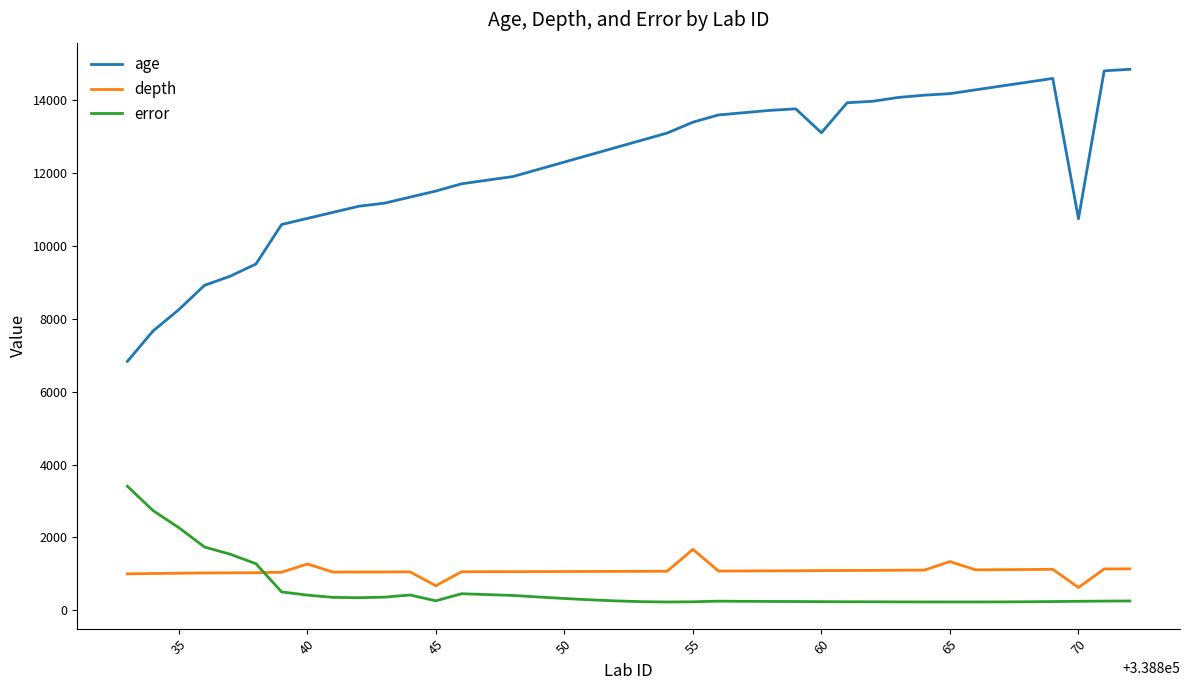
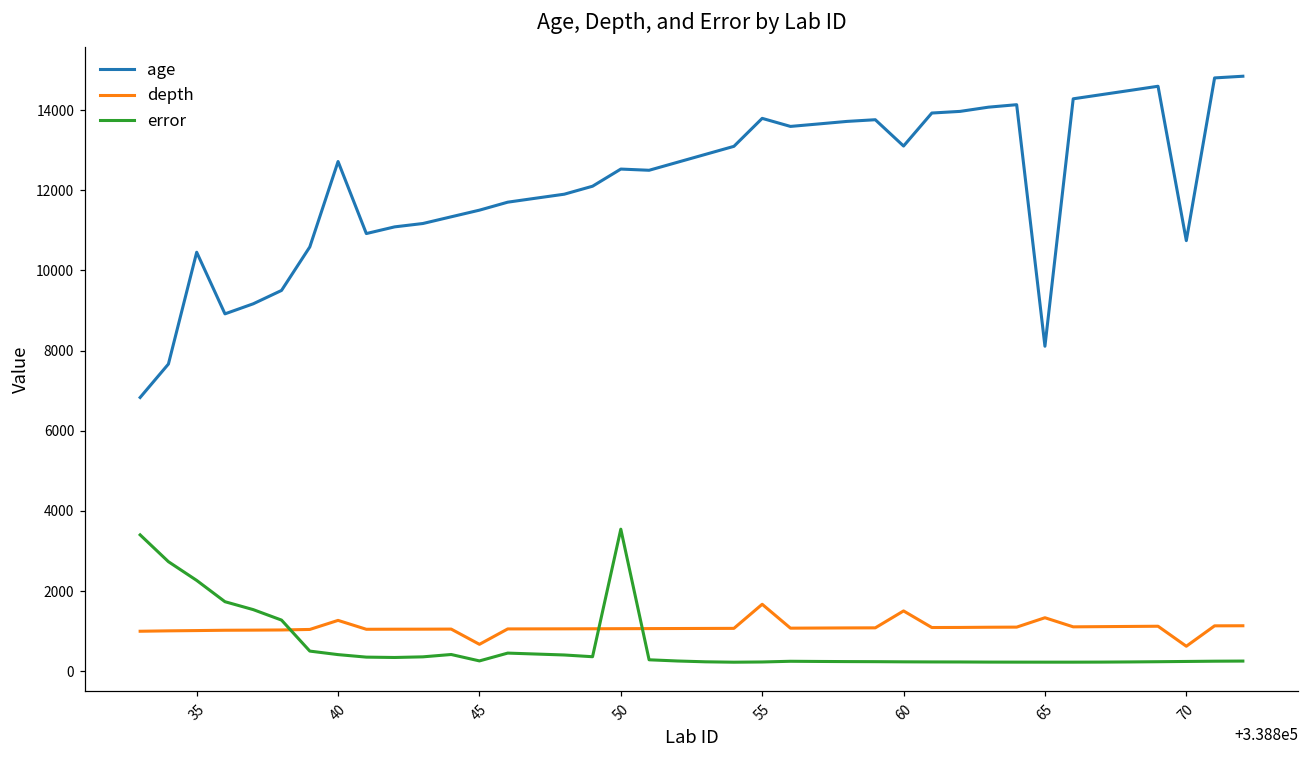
  {
    "age": {
-     "35": 8300,
-     "40": 10800,
+     "35": 10500,
+     "40": 12700,
      "45": 11500,
-     "50": 12300,
-     "55": 13400,
+     "50": 12500,
+     "55": 13800,
      "60": 13100,
-     "65": 14200,
+     "65": 8100,
      "70": 10700
    },
    "depth": {
      "35": 1000,
      "40": 1300,
      "45": 700,
      "50": 1100,
      "55": 1700,
-     "60": 1100,
+     "60": 1500,
      "65": 1300,
      "70": 600
    },
    "error": {
      "35": 2300,
      "40": 400,
      "45": 300,
-     "50": 300,
+     "50": 3500,
      "55": 200,
      "60": 200,
      "65": 200,
      "70": 200
    }
  }
